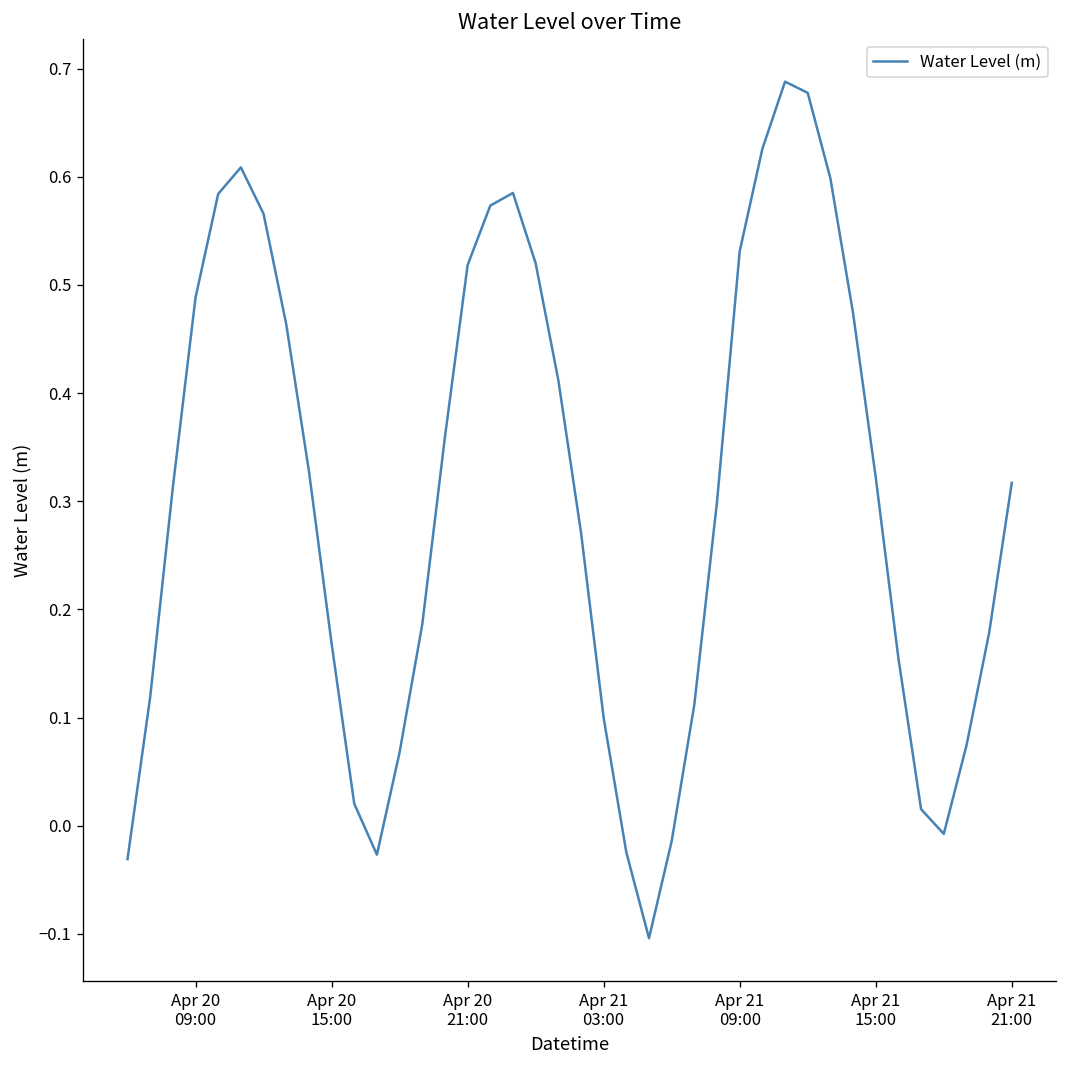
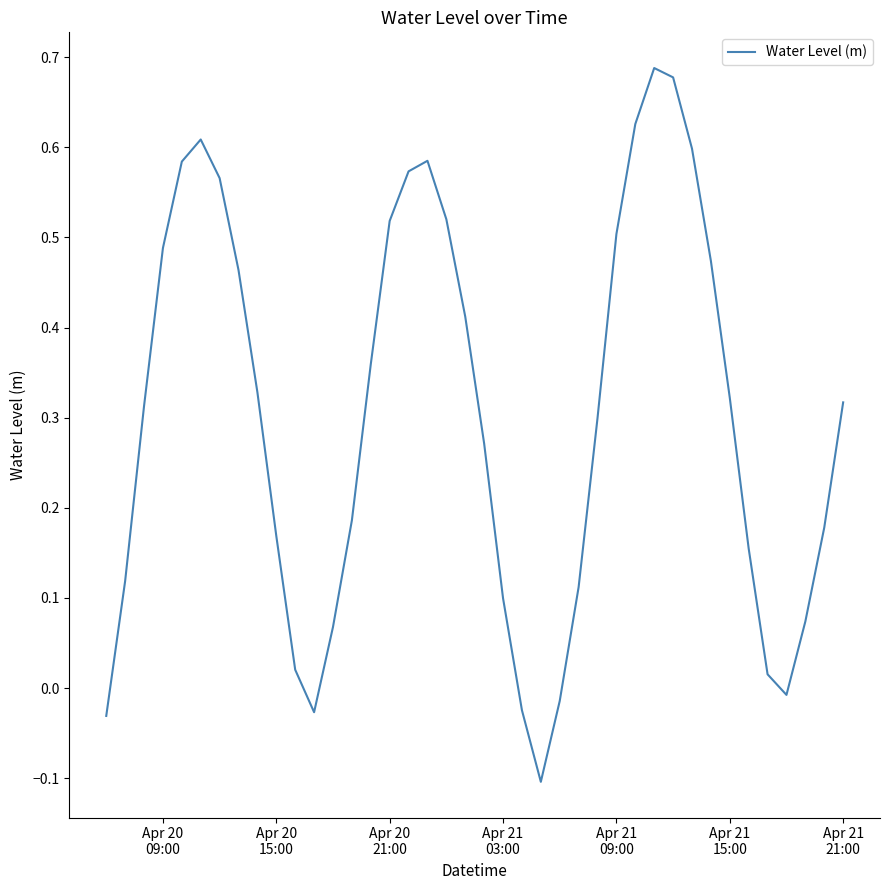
  {
    "Apr 20 09:00": 0.49,
    "Apr 20 15:00": 0.17,
    "Apr 20 21:00": 0.52,
    "Apr 21 03:00": 0.10,
-   "Apr 21 09:00": 0.53,
+   "Apr 21 09:00": 0.50,
    "Apr 21 15:00": 0.32,
    "Apr 21 21:00": 0.32
  }
